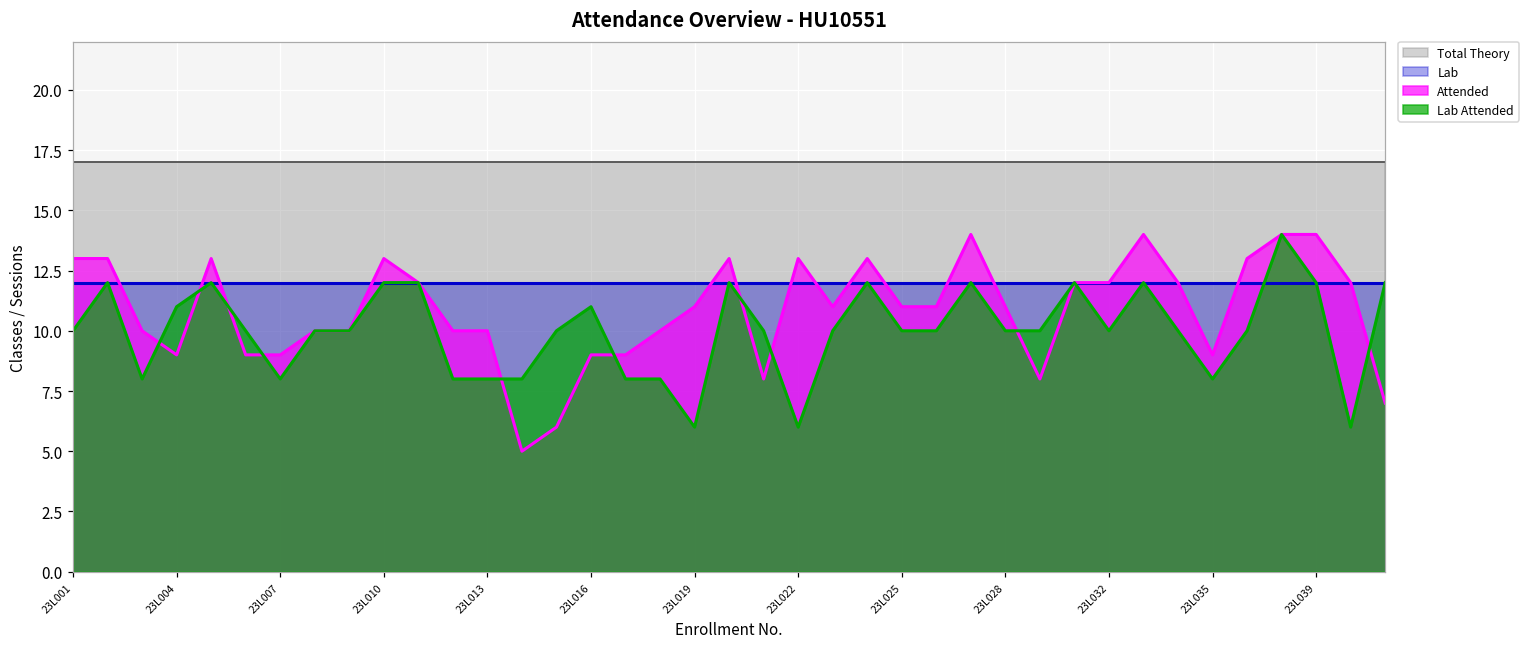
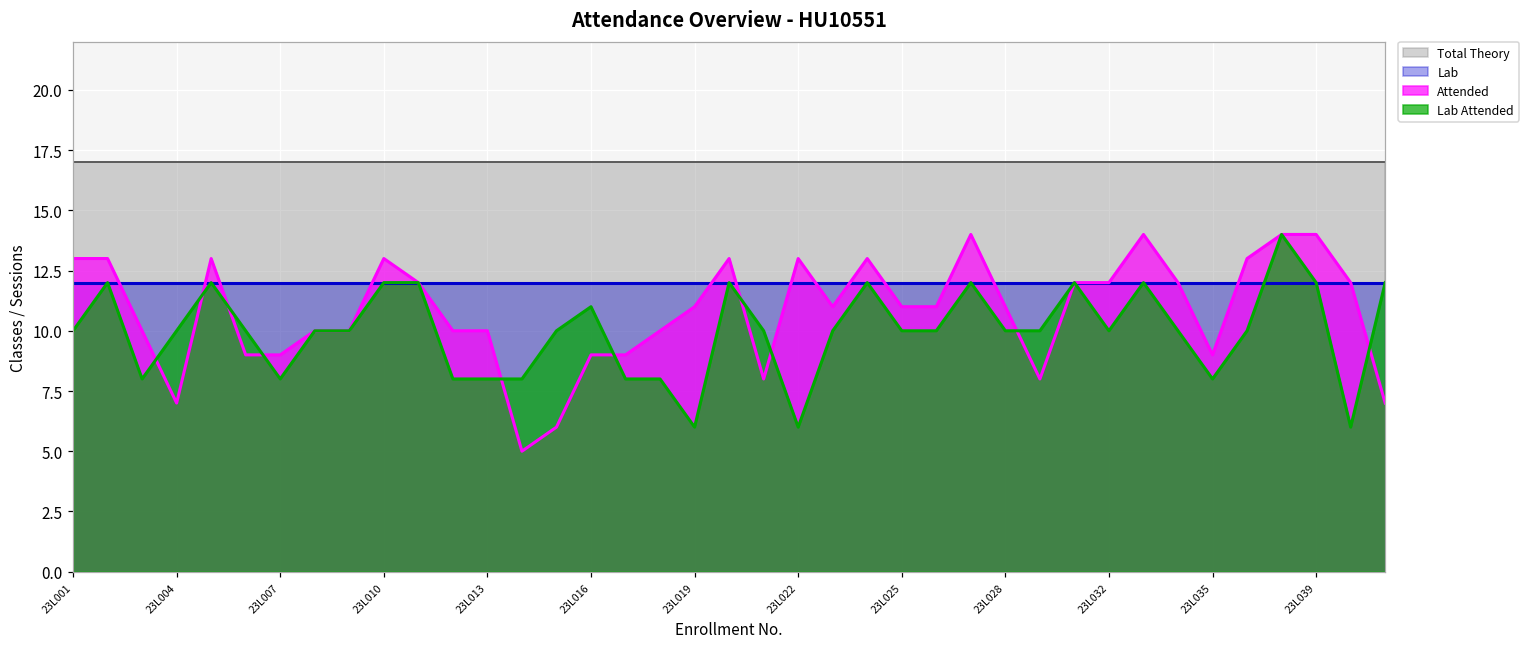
  {
    "Total Theory": {
      "23L001": 17,
      "23L004": 17,
      "23L007": 17,
      "23L010": 17,
      "23L013": 17,
      "23L016": 17,
      "23L019": 17,
      "23L022": 17,
      "23L025": 17,
      "23L028": 17,
      "23L032": 17,
      "23L035": 17,
      "23L039": 17
    },
    "Lab": {
      "23L001": 12,
      "23L004": 12,
      "23L007": 12,
      "23L013": 12,
      "23L016": 12,
      "23L019": 12,
      "23L022": 12,
      "23L025": 12,
      "23L028": 12,
      "23L035": 12
    },
    "Attended": {
      "23L001": 13,
-     "23L004": 9,
+     "23L004": 7,
      "23L007": 9,
      "23L010": 13,
      "23L013": 10,
      "23L016": 9,
      "23L019": 11,
      "23L022": 13,
      "23L025": 11,
      "23L028": 11,
      "23L035": 9,
      "23L039": 14
    },
    "Lab Attended": {
      "23L001": 10,
-     "23L004": 11,
+     "23L004": 10,
      "23L007": 8,
      "23L013": 8,
      "23L016": 11,
      "23L019": 6,
      "23L022": 6,
      "23L025": 10,
      "23L028": 10,
      "23L032": 10,
      "23L035": 8
    }
  }
